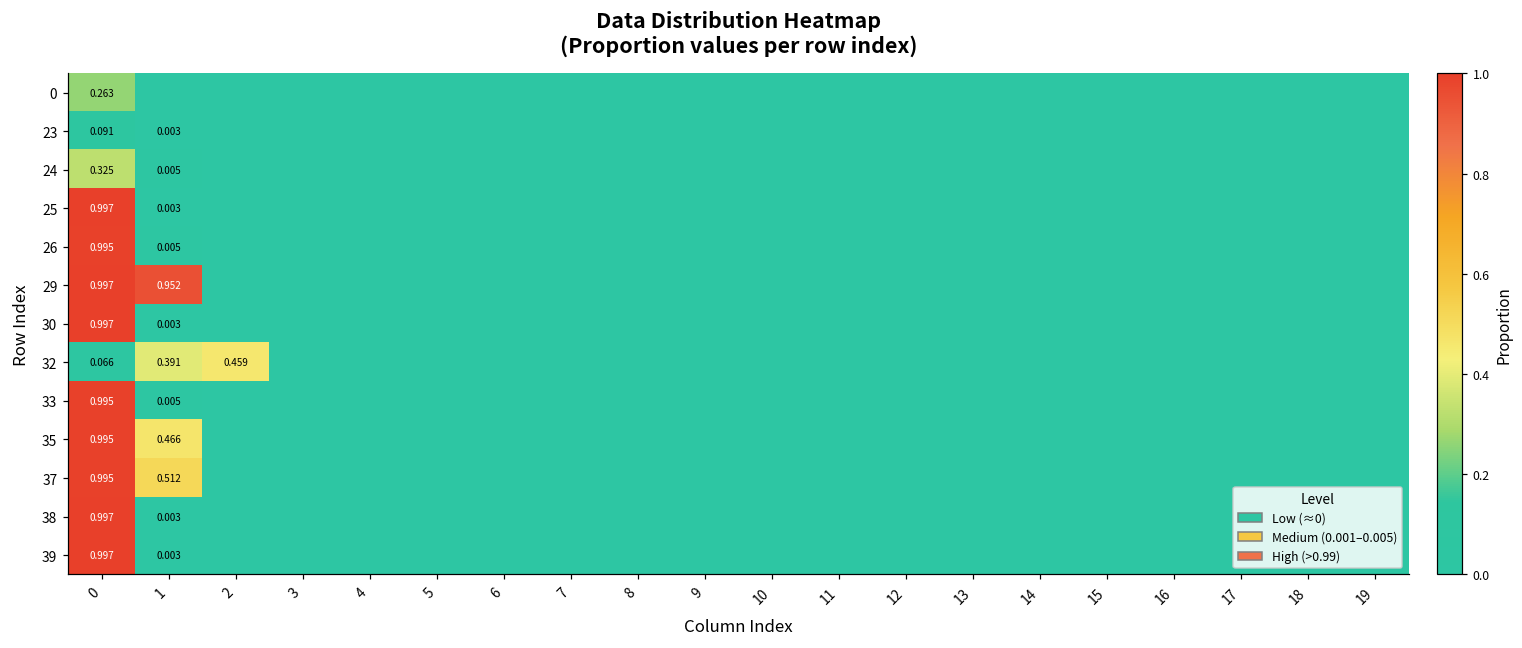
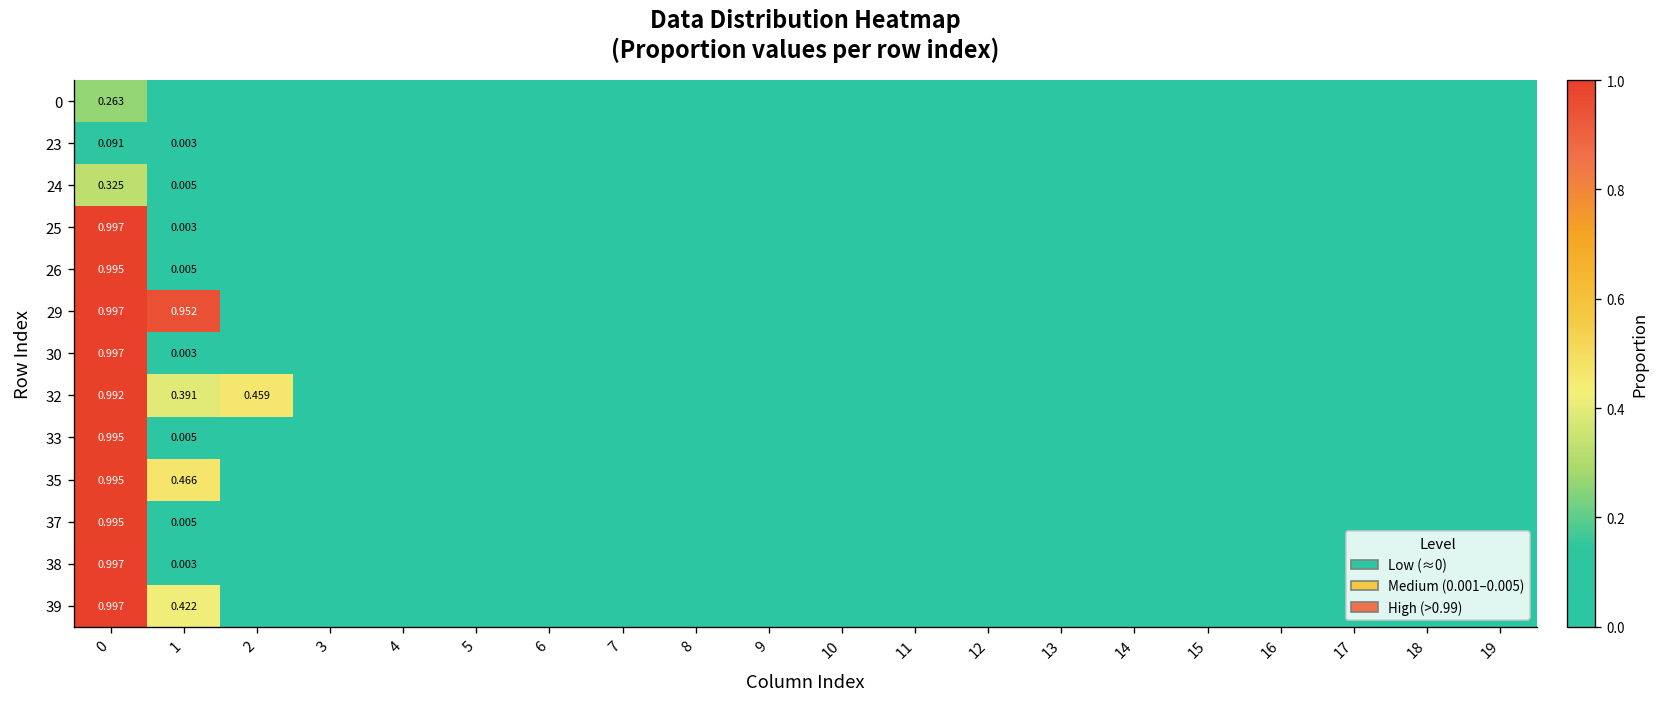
  {
    "0": {
      "0": 0.263
    },
    "23": {
      "0": 0.091,
      "1": 0.003
    },
    "24": {
      "0": 0.325,
      "1": 0.005
    },
    "25": {
      "0": 0.997,
      "1": 0.003
    },
    "26": {
      "0": 0.995,
      "1": 0.005
    },
    "29": {
      "0": 0.997,
      "1": 0.952
    },
    "30": {
      "0": 0.997,
      "1": 0.003
    },
    "32": {
-     "0": 0.066,
+     "0": 0.992,
      "1": 0.391,
      "2": 0.459
    },
    "33": {
      "0": 0.995,
      "1": 0.005
    },
    "35": {
      "0": 0.995,
      "1": 0.466
    },
    "37": {
      "0": 0.995,
-     "1": 0.512
+     "1": 0.005
    },
    "38": {
      "0": 0.997,
      "1": 0.003
    },
    "39": {
      "0": 0.997,
-     "1": 0.003
+     "1": 0.422
    }
  }
